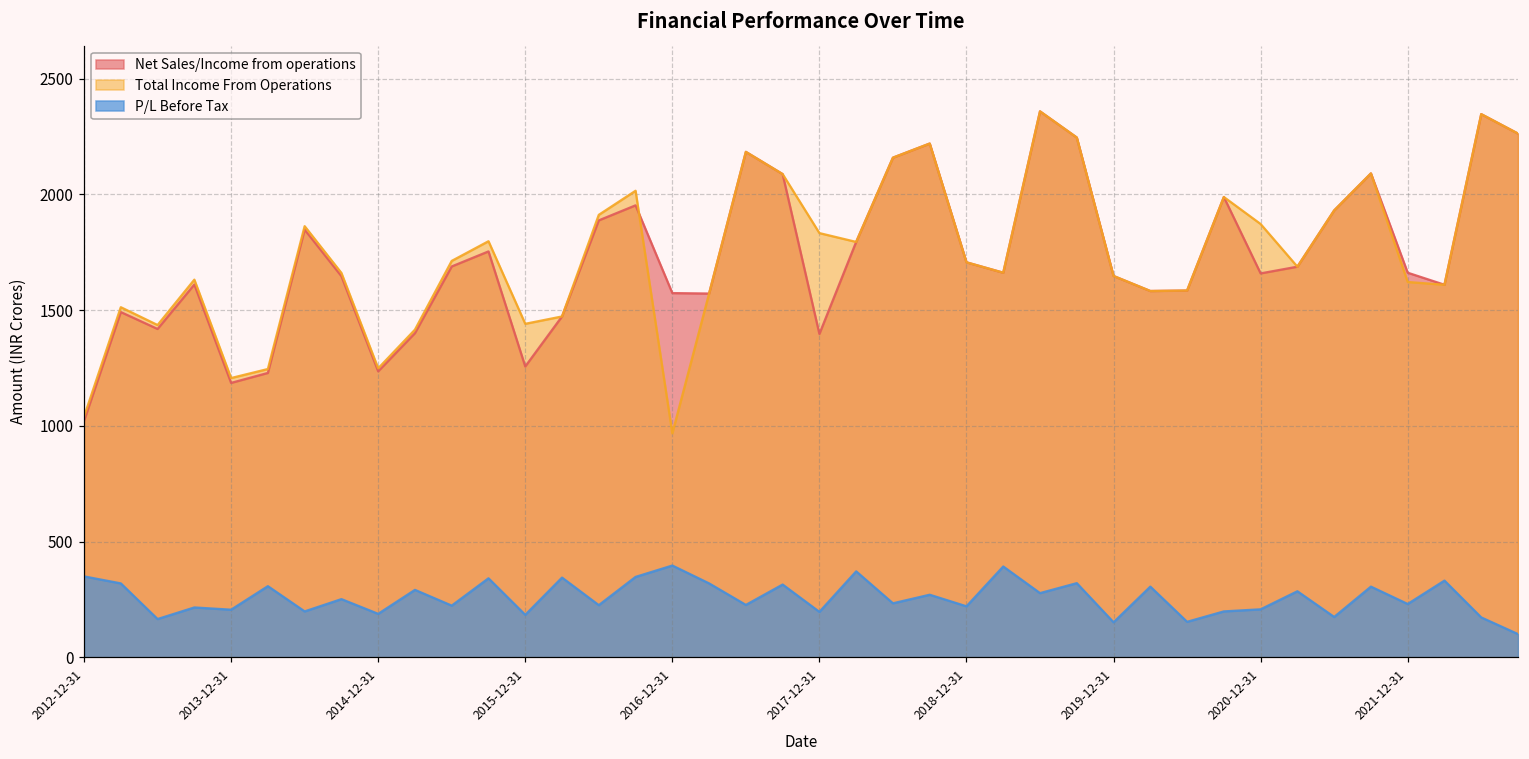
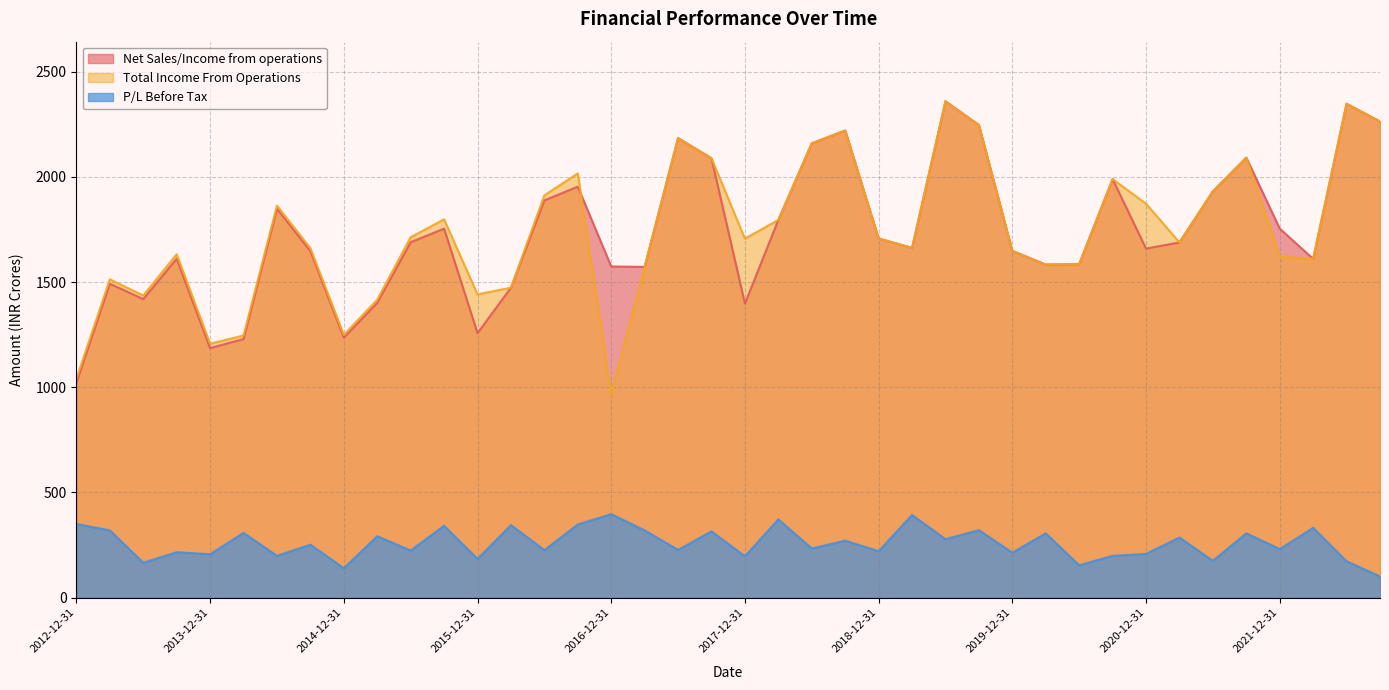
  {
    "Net Sales/Income from operations": {
      "2012-12-31": 1020,
      "2013-12-31": 1190,
      "2014-12-31": 1240,
      "2015-12-31": 1260,
      "2016-12-31": 1570,
      "2017-12-31": 1400,
      "2020-12-31": 1660,
-     "2021-12-31": 1660
+     "2021-12-31": 1750
    },
    "Total Income From Operations": {
      "2012-12-31": 1040,
      "2013-12-31": 1210,
      "2014-12-31": 1250,
      "2015-12-31": 1440,
      "2016-12-31": 970,
-     "2017-12-31": 1830,
+     "2017-12-31": 1710,
      "2020-12-31": 1870,
      "2021-12-31": 1620
    },
    "P/L Before Tax": {
      "2012-12-31": 350,
      "2013-12-31": 210,
-     "2014-12-31": 190,
+     "2014-12-31": 140,
      "2015-12-31": 180,
      "2016-12-31": 400,
      "2017-12-31": 200,
      "2018-12-31": 220,
-     "2019-12-31": 150,
+     "2019-12-31": 210,
      "2020-12-31": 210,
      "2021-12-31": 230
    }
  }
